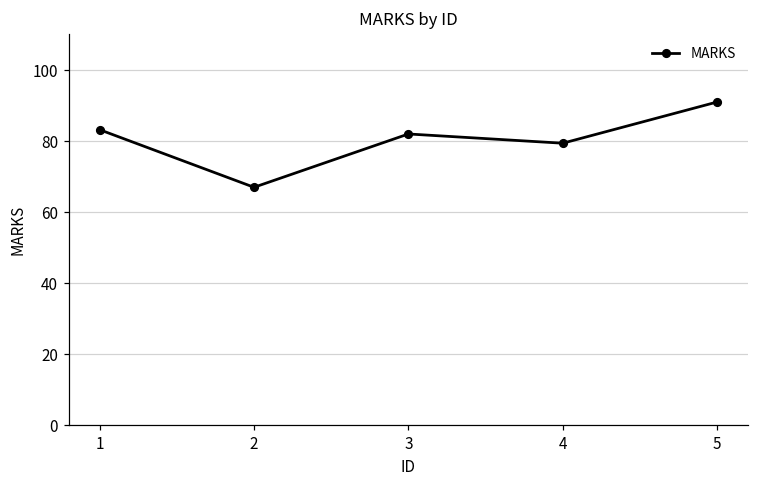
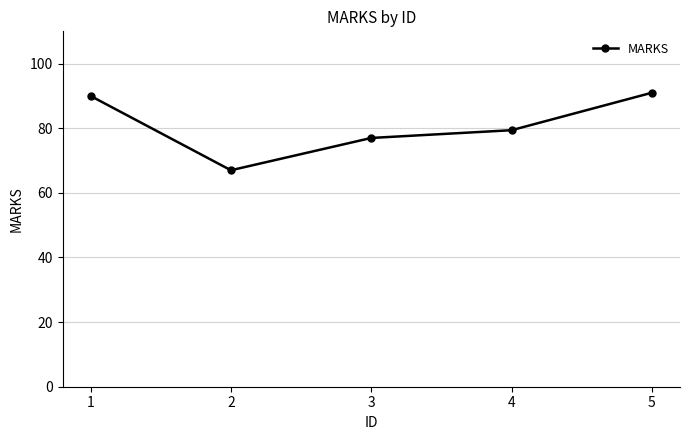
  {
-   "1": 83,
+   "1": 90,
    "2": 67,
-   "3": 82,
+   "3": 77,
    "4": 79,
    "5": 91
  }
